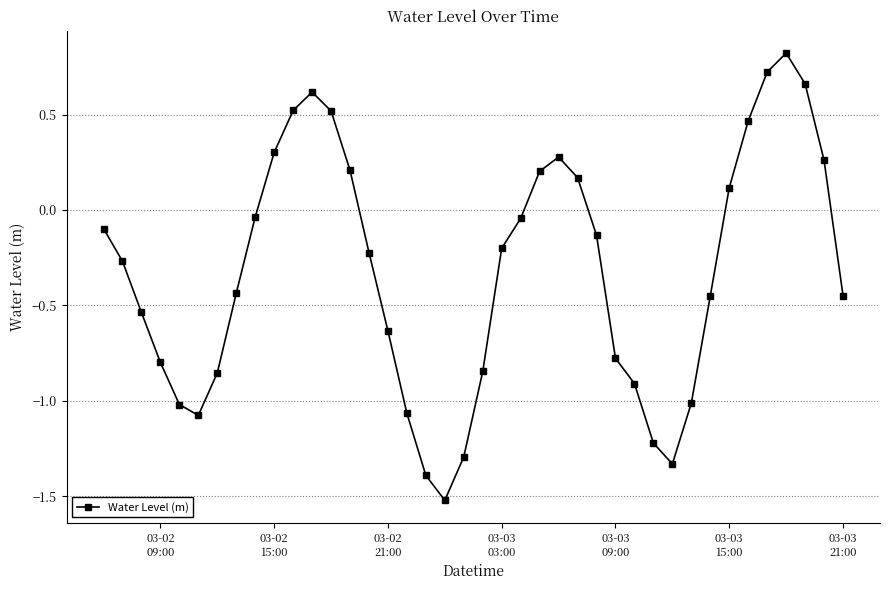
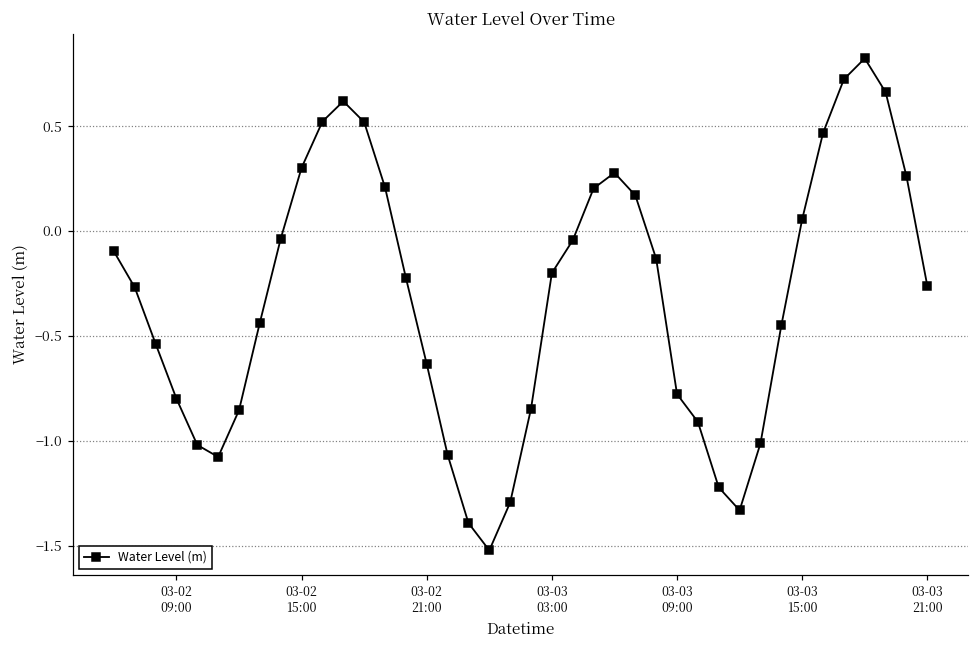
  {
    "03-02 09:00": -0.80,
    "03-02 15:00": 0.30,
    "03-02 21:00": -0.63,
    "03-03 03:00": -0.20,
    "03-03 09:00": -0.78,
-   "03-03 15:00": 0.12,
-   "03-03 21:00": -0.45
+   "03-03 15:00": 0.06,
+   "03-03 21:00": -0.26
  }
